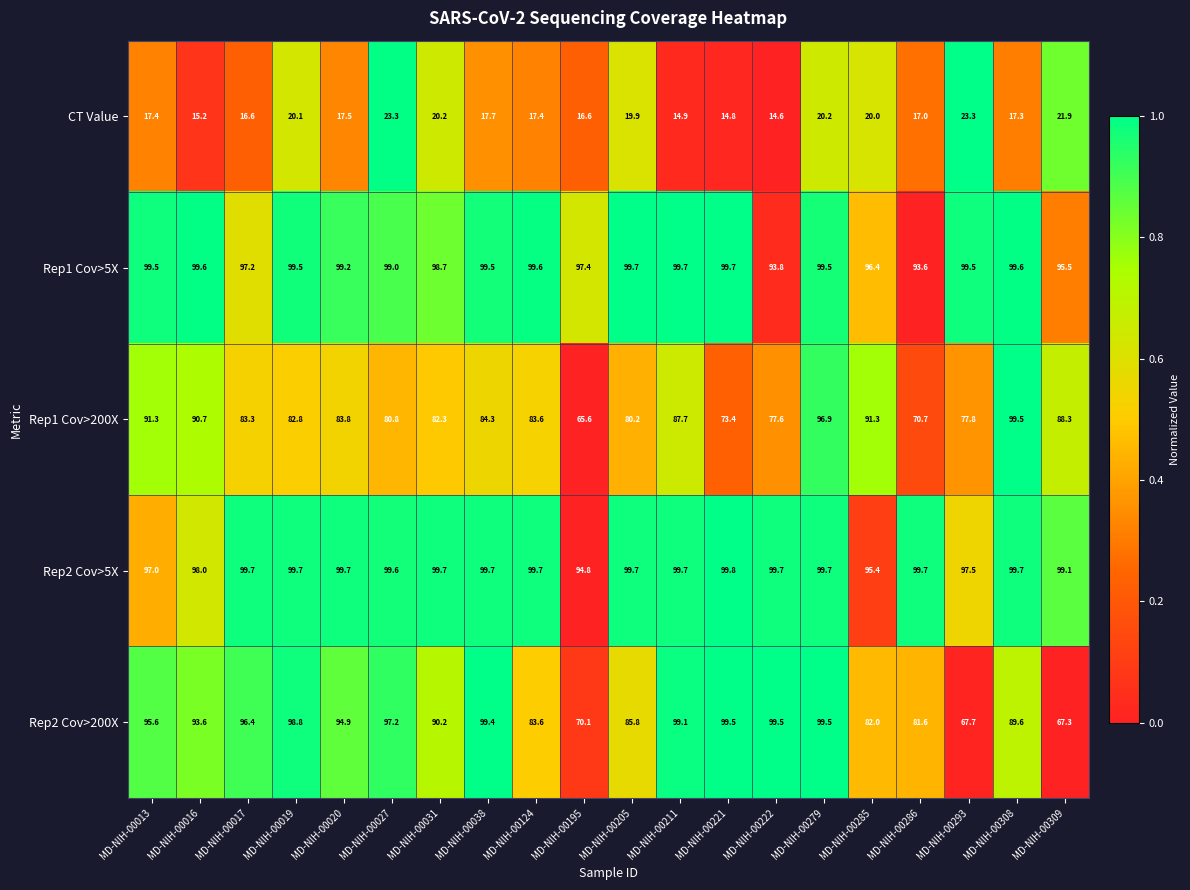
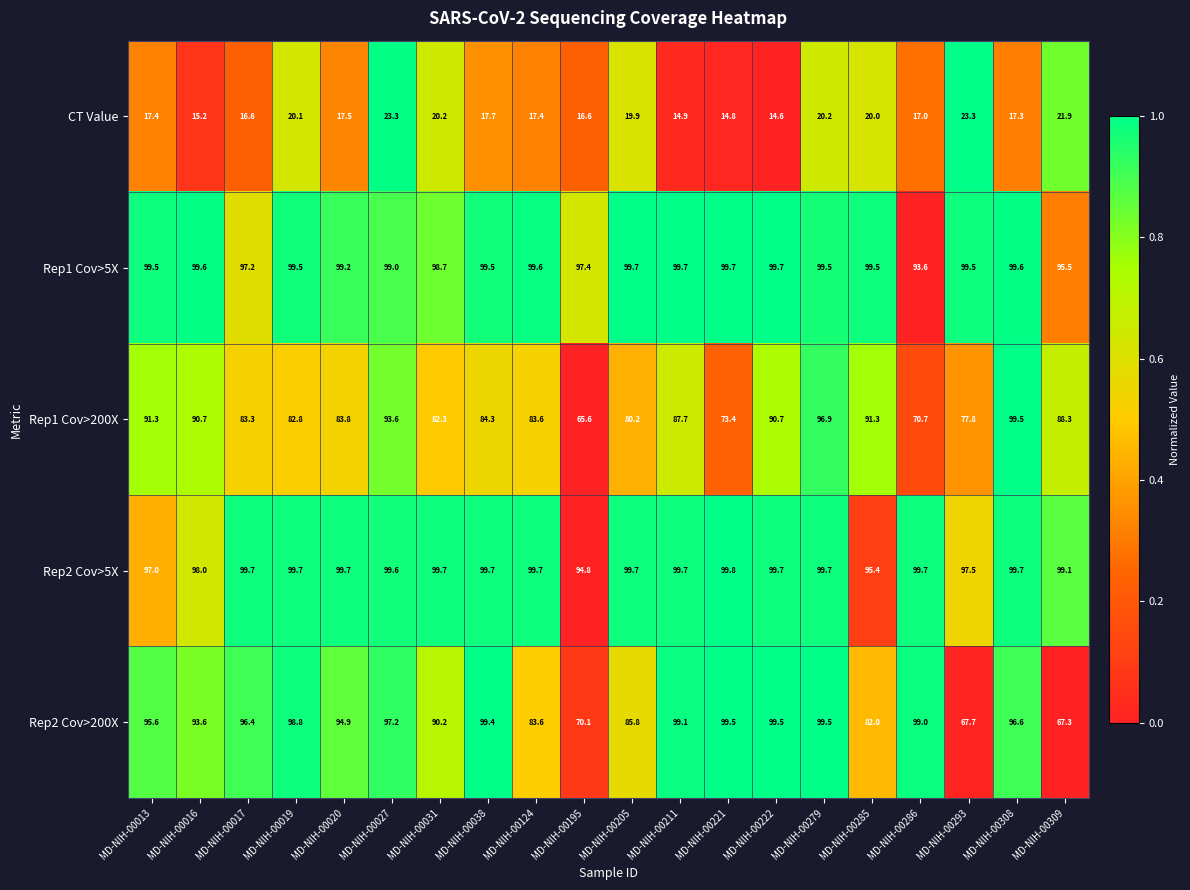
  {
    "CT Value": {
      "MD-NIH-00013": 17.4,
      "MD-NIH-00016": 15.2,
      "MD-NIH-00017": 16.6,
      "MD-NIH-00019": 20.1,
      "MD-NIH-00020": 17.5,
      "MD-NIH-00027": 23.3,
      "MD-NIH-00031": 20.2,
      "MD-NIH-00038": 17.7,
      "MD-NIH-00124": 17.4,
      "MD-NIH-00195": 16.6,
      "MD-NIH-00205": 19.9,
      "MD-NIH-00211": 14.9,
      "MD-NIH-00221": 14.8,
      "MD-NIH-00222": 14.6,
      "MD-NIH-00279": 20.2,
      "MD-NIH-00285": 20.0,
      "MD-NIH-00286": 17.0,
      "MD-NIH-00293": 23.3,
      "MD-NIH-00308": 17.3,
      "MD-NIH-00309": 21.9
    },
    "Rep1 Cov>5X": {
      "MD-NIH-00013": 99.5,
      "MD-NIH-00016": 99.6,
      "MD-NIH-00017": 97.2,
      "MD-NIH-00019": 99.5,
      "MD-NIH-00020": 99.2,
      "MD-NIH-00027": 99.0,
      "MD-NIH-00031": 98.7,
      "MD-NIH-00038": 99.5,
      "MD-NIH-00124": 99.6,
      "MD-NIH-00195": 97.4,
      "MD-NIH-00205": 99.7,
      "MD-NIH-00211": 99.7,
      "MD-NIH-00221": 99.7,
-     "MD-NIH-00222": 93.8,
+     "MD-NIH-00222": 99.7,
      "MD-NIH-00279": 99.5,
-     "MD-NIH-00285": 96.4,
+     "MD-NIH-00285": 99.5,
      "MD-NIH-00286": 93.6,
      "MD-NIH-00293": 99.5,
      "MD-NIH-00308": 99.6,
      "MD-NIH-00309": 95.5
    },
    "Rep1 Cov>200X": {
      "MD-NIH-00013": 91.3,
      "MD-NIH-00016": 90.7,
      "MD-NIH-00017": 83.3,
      "MD-NIH-00019": 82.8,
      "MD-NIH-00020": 83.8,
-     "MD-NIH-00027": 80.8,
+     "MD-NIH-00027": 93.6,
      "MD-NIH-00031": 82.3,
      "MD-NIH-00038": 84.3,
      "MD-NIH-00124": 83.6,
      "MD-NIH-00195": 65.6,
      "MD-NIH-00205": 80.2,
      "MD-NIH-00211": 87.7,
      "MD-NIH-00221": 73.4,
-     "MD-NIH-00222": 77.6,
+     "MD-NIH-00222": 90.7,
      "MD-NIH-00279": 96.9,
      "MD-NIH-00285": 91.3,
      "MD-NIH-00286": 70.7,
      "MD-NIH-00293": 77.8,
      "MD-NIH-00308": 99.5,
      "MD-NIH-00309": 88.3
    },
    "Rep2 Cov>5X": {
      "MD-NIH-00013": 97.0,
      "MD-NIH-00016": 98.0,
      "MD-NIH-00017": 99.7,
      "MD-NIH-00019": 99.7,
      "MD-NIH-00020": 99.7,
      "MD-NIH-00027": 99.6,
      "MD-NIH-00031": 99.7,
      "MD-NIH-00038": 99.7,
      "MD-NIH-00124": 99.7,
      "MD-NIH-00195": 94.8,
      "MD-NIH-00205": 99.7,
      "MD-NIH-00211": 99.7,
      "MD-NIH-00221": 99.8,
      "MD-NIH-00222": 99.7,
      "MD-NIH-00279": 99.7,
      "MD-NIH-00285": 95.4,
      "MD-NIH-00286": 99.7,
      "MD-NIH-00293": 97.5,
      "MD-NIH-00308": 99.7,
      "MD-NIH-00309": 99.1
    },
    "Rep2 Cov>200X": {
      "MD-NIH-00013": 95.6,
      "MD-NIH-00016": 93.6,
      "MD-NIH-00017": 96.4,
      "MD-NIH-00019": 98.8,
      "MD-NIH-00020": 94.9,
      "MD-NIH-00027": 97.2,
      "MD-NIH-00031": 90.2,
      "MD-NIH-00038": 99.4,
      "MD-NIH-00124": 83.6,
      "MD-NIH-00195": 70.1,
      "MD-NIH-00205": 85.8,
      "MD-NIH-00211": 99.1,
      "MD-NIH-00221": 99.5,
      "MD-NIH-00222": 99.5,
      "MD-NIH-00279": 99.5,
      "MD-NIH-00285": 82.0,
-     "MD-NIH-00286": 81.6,
+     "MD-NIH-00286": 99.0,
      "MD-NIH-00293": 67.7,
-     "MD-NIH-00308": 89.6,
+     "MD-NIH-00308": 96.6,
      "MD-NIH-00309": 67.3
    }
  }
